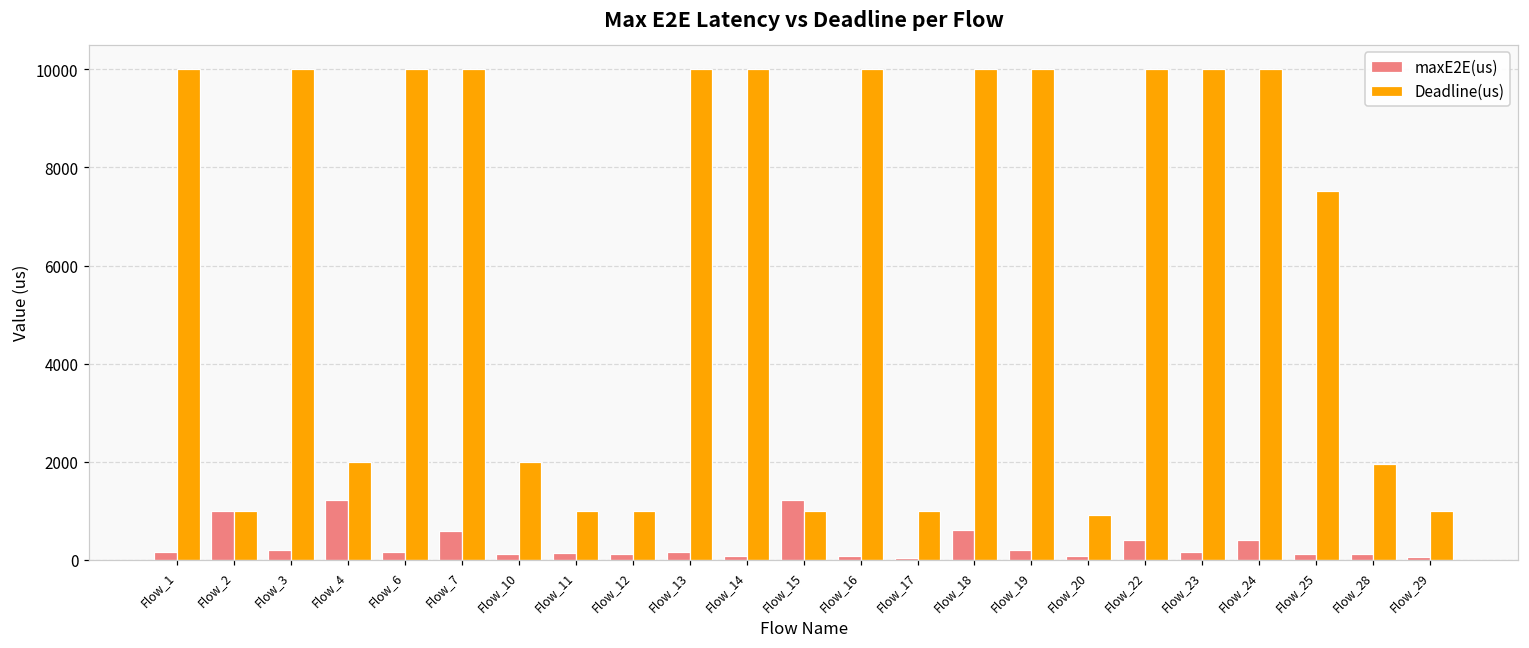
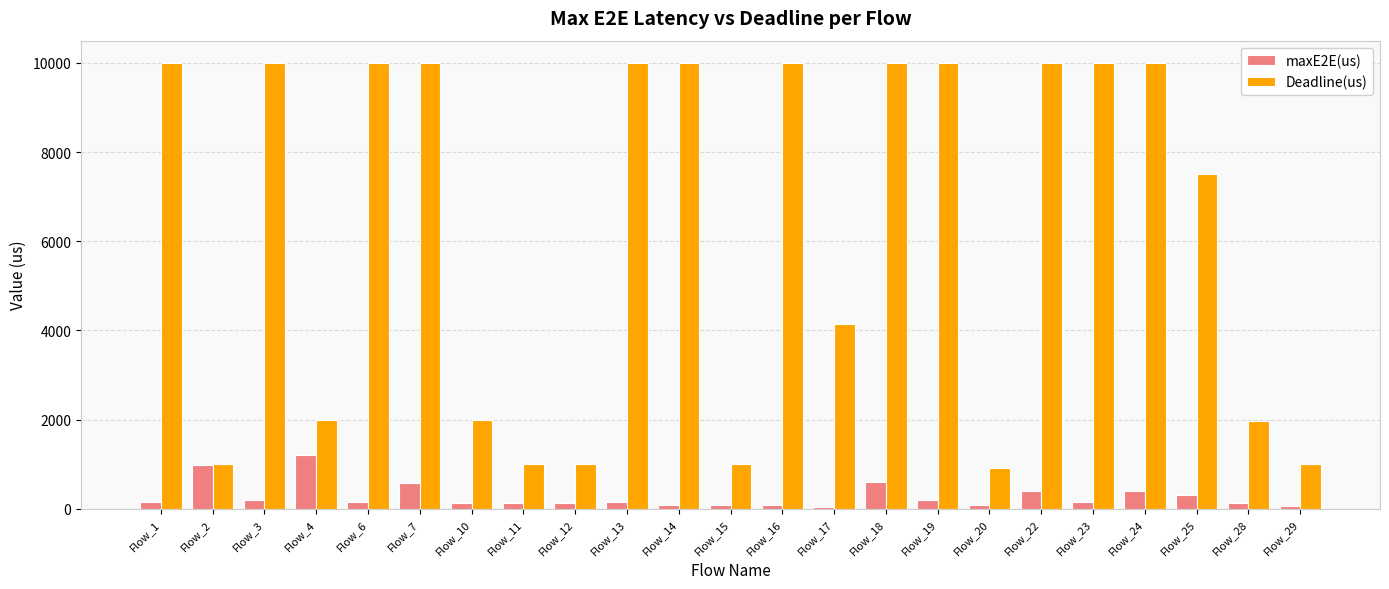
  {
    "maxE2E(us)": {
      "Flow_1": 200,
      "Flow_2": 1000,
      "Flow_3": 200,
      "Flow_4": 1200,
      "Flow_6": 200,
      "Flow_7": 600,
      "Flow_10": 100,
      "Flow_11": 100,
      "Flow_12": 100,
      "Flow_13": 200,
      "Flow_14": 100,
-     "Flow_15": 1200,
+     "Flow_15": 100,
      "Flow_16": 100,
      "Flow_18": 600,
      "Flow_19": 200,
      "Flow_20": 100,
      "Flow_22": 400,
      "Flow_23": 200,
      "Flow_24": 400,
-     "Flow_25": 100,
+     "Flow_25": 300,
      "Flow_28": 100,
      "Flow_29": 100
    },
    "Deadline(us)": {
      "Flow_1": 10000,
      "Flow_2": 1000,
      "Flow_3": 10000,
      "Flow_4": 2000,
      "Flow_6": 10000,
      "Flow_7": 10000,
      "Flow_10": 2000,
      "Flow_11": 1000,
      "Flow_12": 1000,
      "Flow_13": 10000,
      "Flow_14": 10000,
      "Flow_15": 1000,
      "Flow_16": 10000,
-     "Flow_17": 1000,
+     "Flow_17": 4100,
      "Flow_18": 10000,
      "Flow_19": 10000,
      "Flow_20": 900,
      "Flow_22": 10000,
      "Flow_23": 10000,
      "Flow_24": 10000,
      "Flow_25": 7500,
      "Flow_28": 2000,
      "Flow_29": 1000
    }
  }
